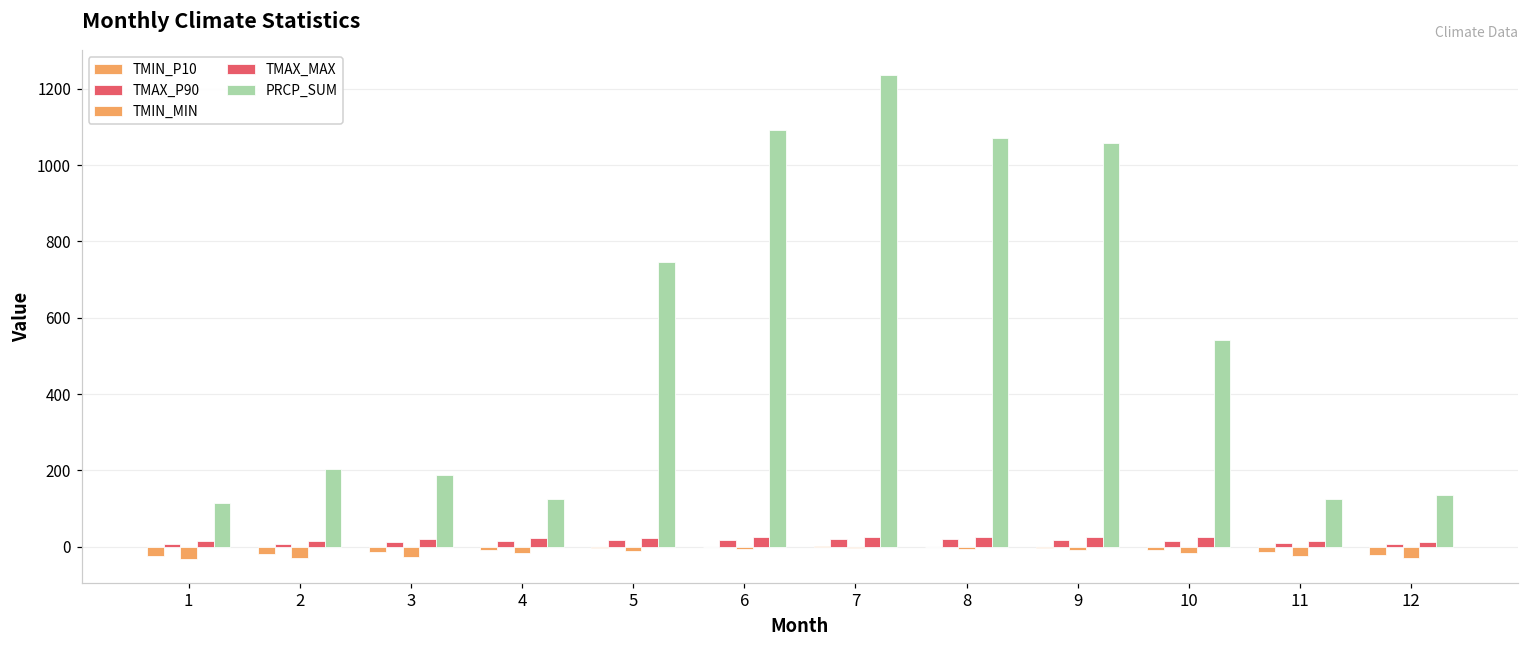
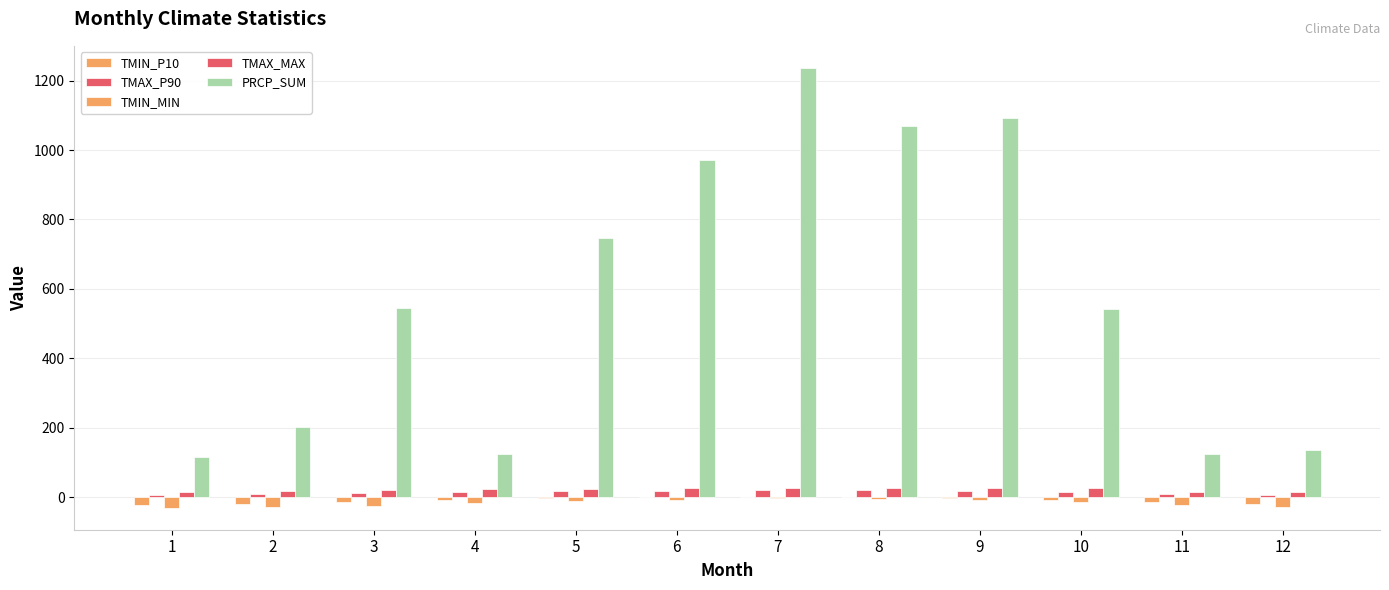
  {
    "PRCP_SUM": {
      "1": 110,
      "2": 200,
-     "3": 190,
+     "3": 540,
      "4": 130,
      "5": 750,
-     "6": 1090,
+     "6": 970,
      "7": 1240,
      "8": 1070,
-     "9": 1060,
+     "9": 1090,
      "10": 540,
      "11": 130,
      "12": 140
    }
  }
